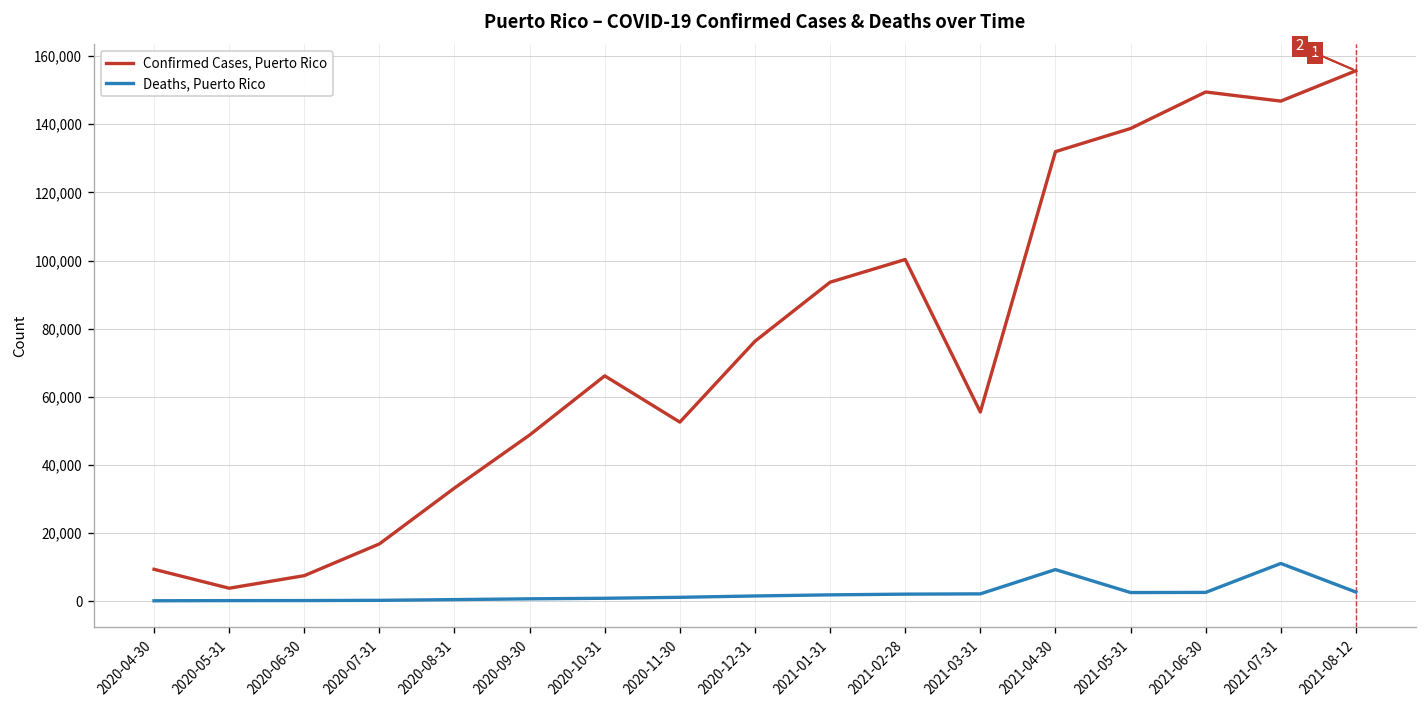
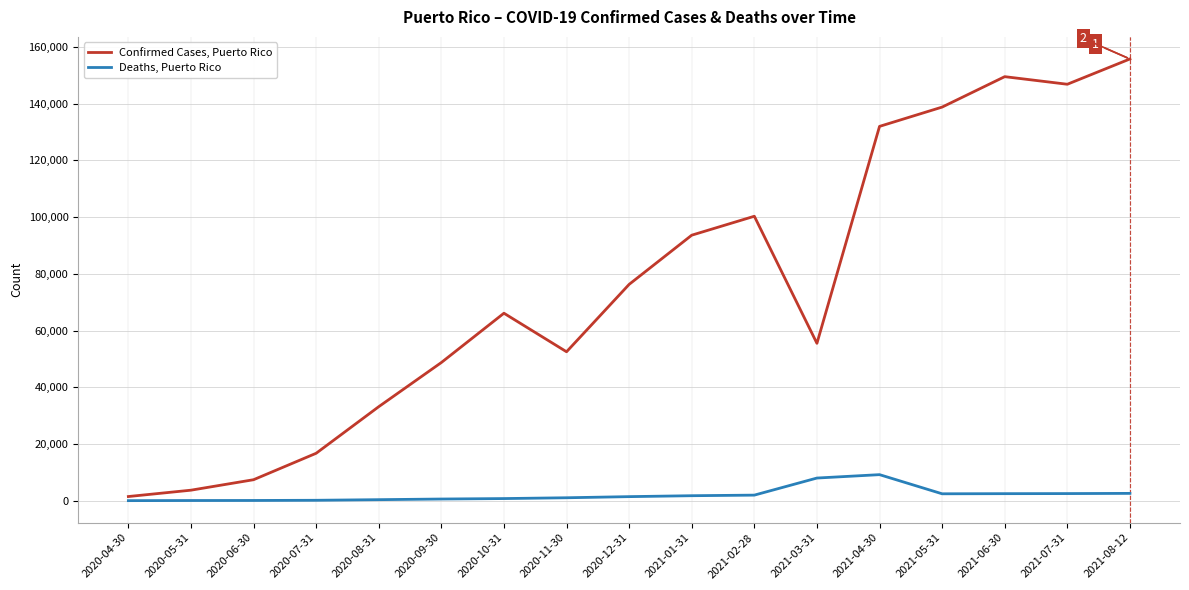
  {
    "Confirmed Cases, Puerto Rico": {
-     "2020-04-30": "9,000",
+     "2020-04-30": "2,000",
      "2020-05-31": "4,000",
      "2020-06-30": "7,000",
      "2020-07-31": "17,000",
      "2020-08-31": "33,000",
      "2020-09-30": "49,000",
      "2020-10-31": "66,000",
      "2020-11-30": "53,000",
      "2020-12-31": "76,000",
      "2021-01-31": "94,000",
      "2021-02-28": "100,000",
      "2021-03-31": "56,000",
      "2021-04-30": "132,000",
      "2021-05-31": "139,000",
      "2021-06-30": "149,000",
      "2021-07-31": "147,000",
      "2021-08-12": "156,000"
    },
    "Deaths, Puerto Rico": {
      "2020-04-30": "0",
      "2020-05-31": "0",
      "2020-06-30": "0",
      "2020-07-31": "0",
      "2020-08-31": "0",
      "2020-09-30": "1,000",
      "2020-10-31": "1,000",
      "2020-11-30": "1,000",
      "2020-12-31": "2,000",
      "2021-01-31": "2,000",
      "2021-02-28": "2,000",
-     "2021-03-31": "2,000",
+     "2021-03-31": "8,000",
      "2021-04-30": "9,000",
      "2021-05-31": "3,000",
      "2021-06-30": "3,000",
-     "2021-07-31": "11,000",
+     "2021-07-31": "3,000",
      "2021-08-12": "3,000"
    }
  }
